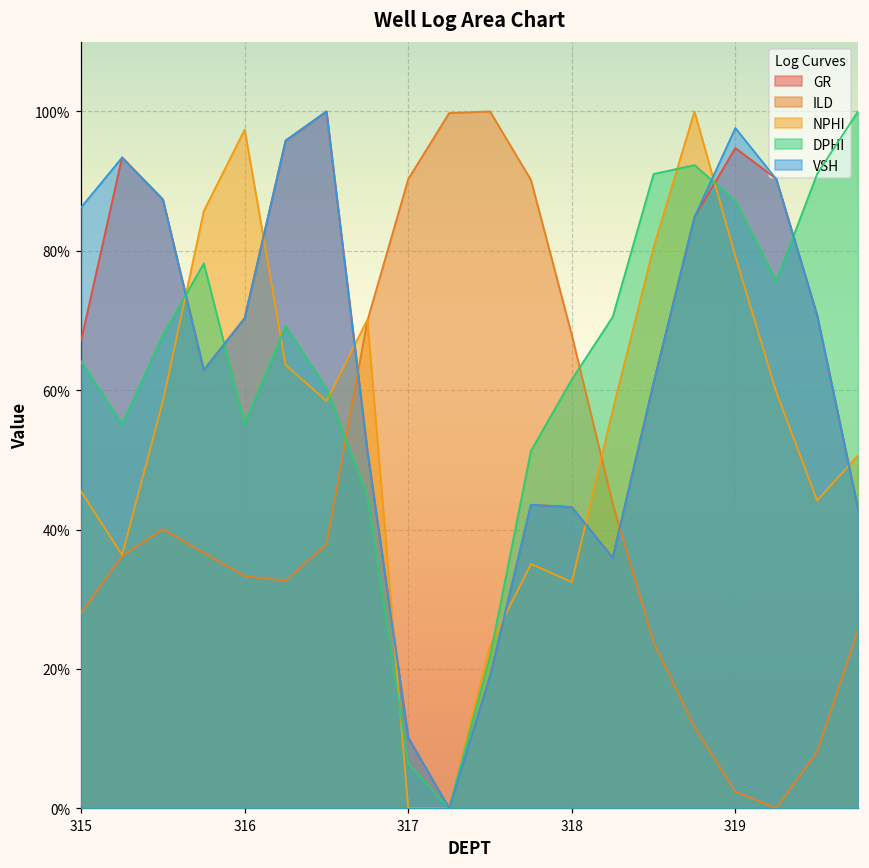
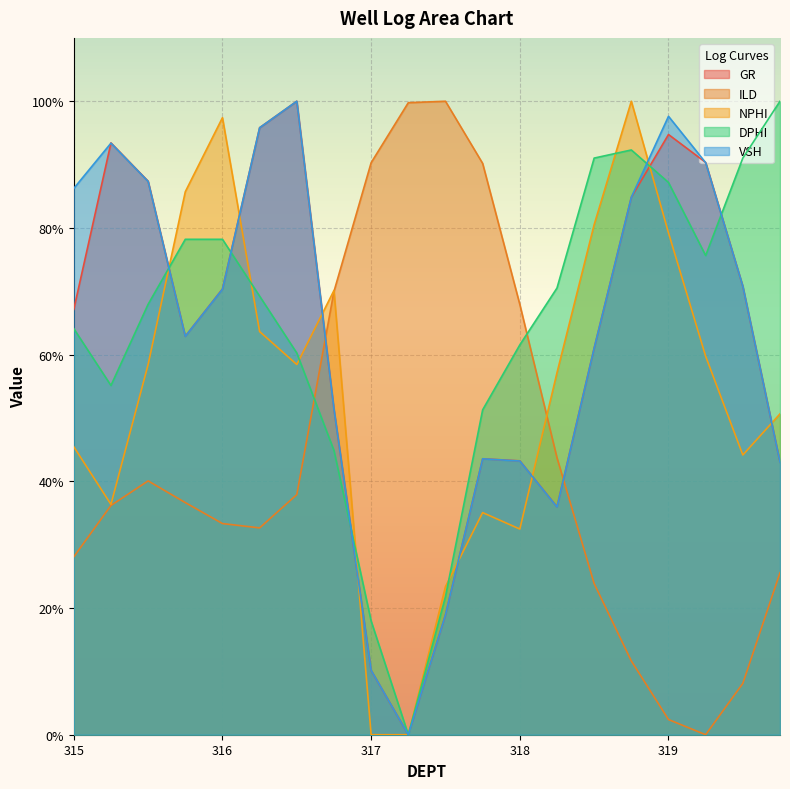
  {
    "DPHI": {
      "315": "64%",
-     "316": "55%",
-     "317": "6%",
+     "316": "78%",
+     "317": "18%",
      "318": "62%",
      "319": "87%"
    },
    "VSH": {
      "315": "86%",
      "319": "98%"
    }
  }
